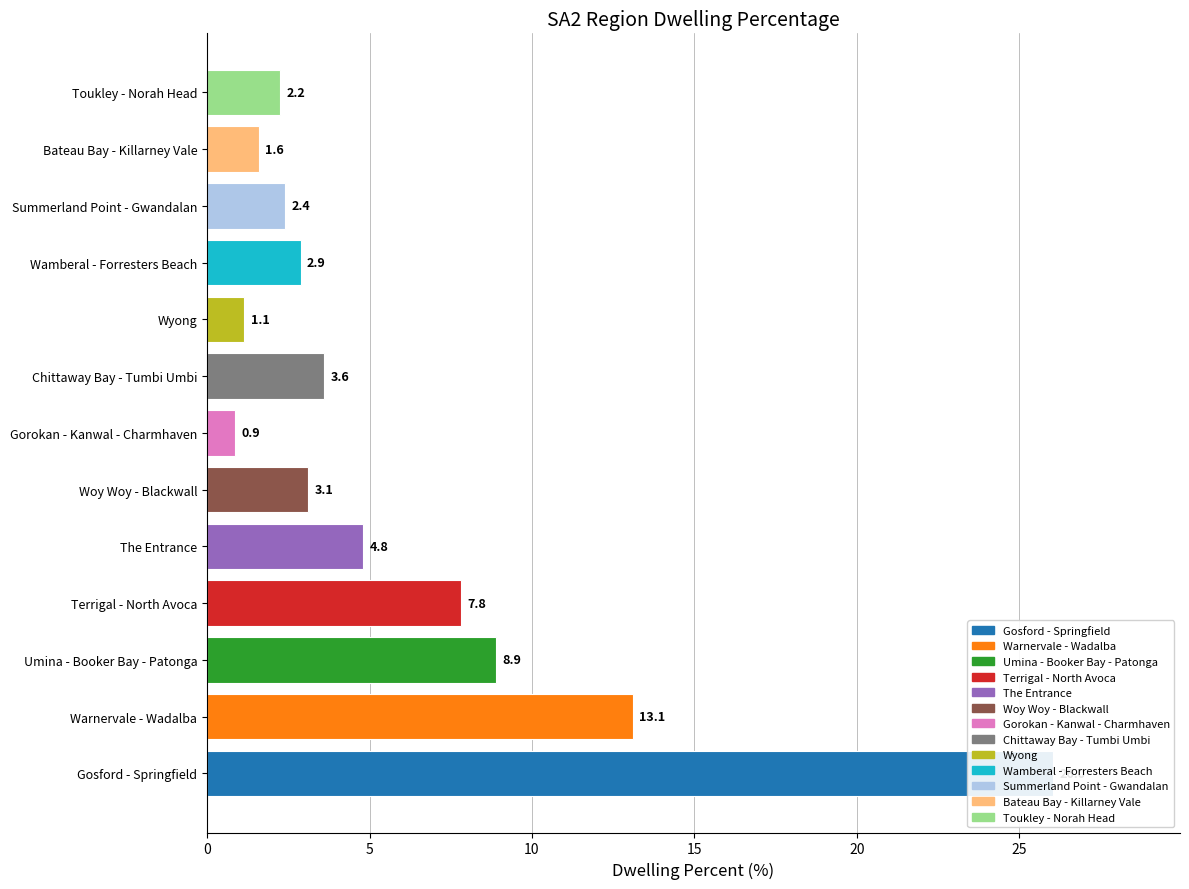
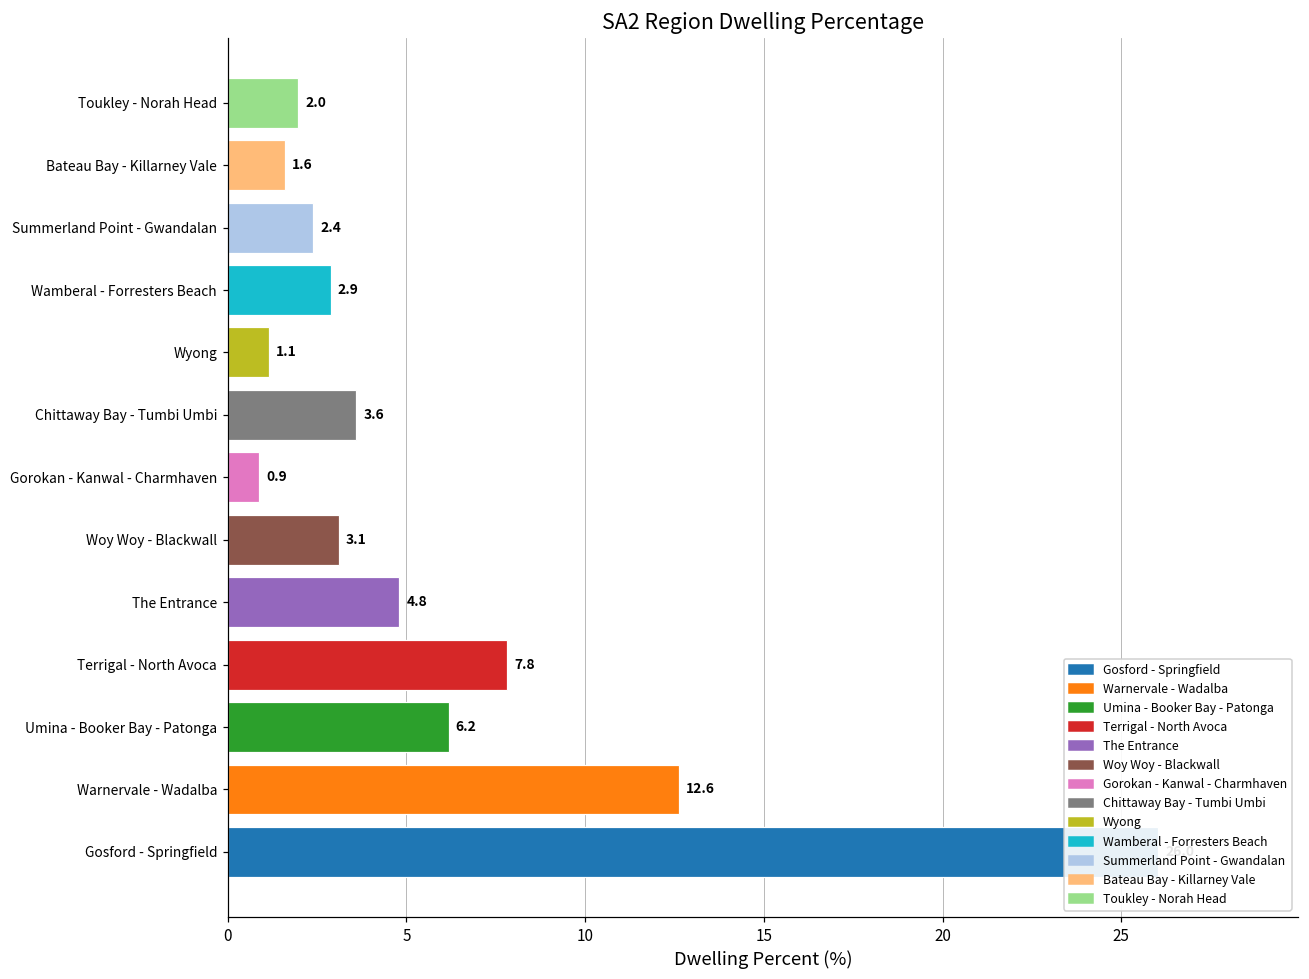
  {
    "Warnervale - Wadalba": {
-     "Warnervale - Wadalba": 13.1
+     "Warnervale - Wadalba": 12.6
    },
    "Umina - Booker Bay - Patonga": {
-     "Umina - Booker Bay - Patonga": 8.9
+     "Umina - Booker Bay - Patonga": 6.2
    },
    "Terrigal - North Avoca": {
      "Terrigal - North Avoca": 7.8
    },
    "The Entrance": {
      "The Entrance": 4.8
    },
    "Woy Woy - Blackwall": {
      "Woy Woy - Blackwall": 3.1
    },
    "Gorokan - Kanwal - Charmhaven": {
      "Gorokan - Kanwal - Charmhaven": 0.9
    },
    "Chittaway Bay - Tumbi Umbi": {
      "Chittaway Bay - Tumbi Umbi": 3.6
    },
    "Wyong": {
      "Wyong": 1.1
    },
    "Wamberal - Forresters Beach": {
      "Wamberal - Forresters Beach": 2.9
    },
    "Summerland Point - Gwandalan": {
      "Summerland Point - Gwandalan": 2.4
    },
    "Bateau Bay - Killarney Vale": {
      "Bateau Bay - Killarney Vale": 1.6
    },
    "Toukley - Norah Head": {
-     "Toukley - Norah Head": 2.2
+     "Toukley - Norah Head": 2.0
    }
  }
